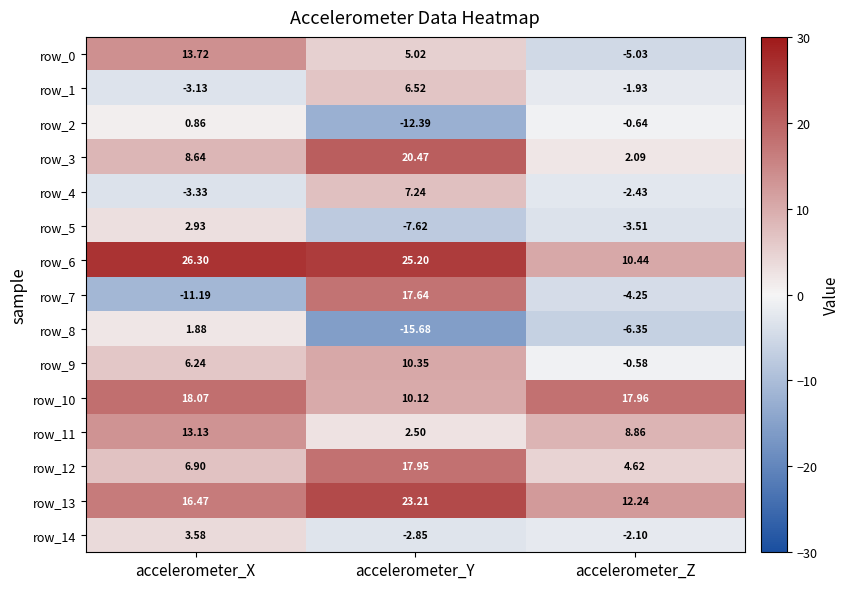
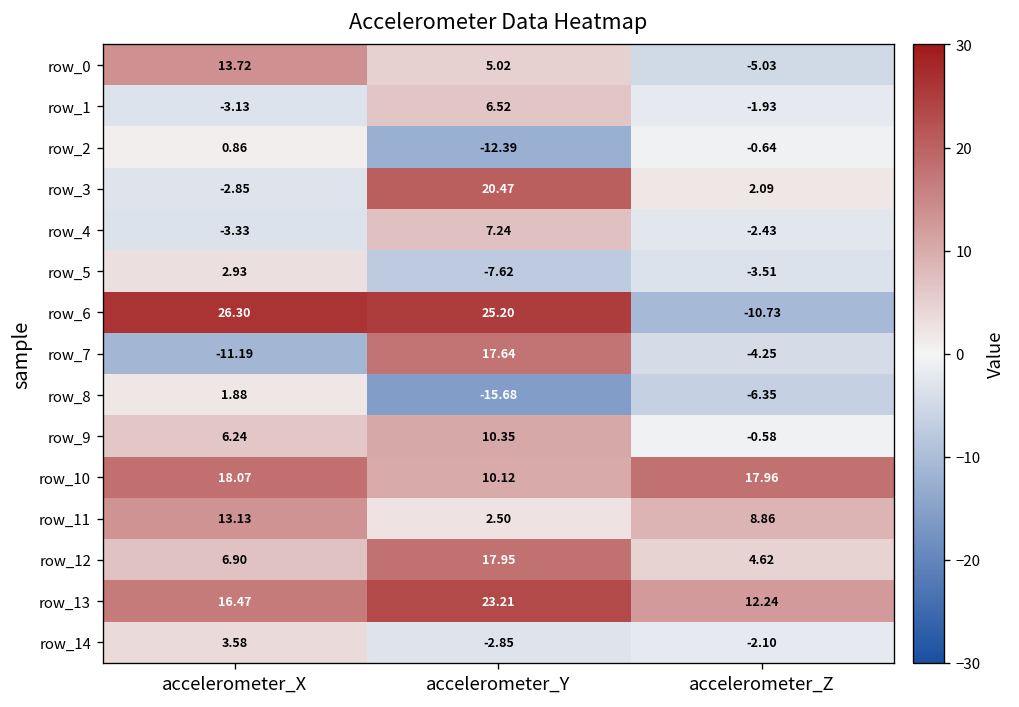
  {
    "row_0": {
      "accelerometer_X": 13.72,
      "accelerometer_Y": 5.02,
      "accelerometer_Z": -5.03
    },
    "row_1": {
      "accelerometer_X": -3.13,
      "accelerometer_Y": 6.52,
      "accelerometer_Z": -1.93
    },
    "row_2": {
      "accelerometer_X": 0.86,
      "accelerometer_Y": -12.39,
      "accelerometer_Z": -0.64
    },
    "row_3": {
-     "accelerometer_X": 8.64,
+     "accelerometer_X": -2.85,
      "accelerometer_Y": 20.47,
      "accelerometer_Z": 2.09
    },
    "row_4": {
      "accelerometer_X": -3.33,
      "accelerometer_Y": 7.24,
      "accelerometer_Z": -2.43
    },
    "row_5": {
      "accelerometer_X": 2.93,
      "accelerometer_Y": -7.62,
      "accelerometer_Z": -3.51
    },
    "row_6": {
      "accelerometer_X": 26.30,
      "accelerometer_Y": 25.20,
-     "accelerometer_Z": 10.44
+     "accelerometer_Z": -10.73
    },
    "row_7": {
      "accelerometer_X": -11.19,
      "accelerometer_Y": 17.64,
      "accelerometer_Z": -4.25
    },
    "row_8": {
      "accelerometer_X": 1.88,
      "accelerometer_Y": -15.68,
      "accelerometer_Z": -6.35
    },
    "row_9": {
      "accelerometer_X": 6.24,
      "accelerometer_Y": 10.35,
      "accelerometer_Z": -0.58
    },
    "row_10": {
      "accelerometer_X": 18.07,
      "accelerometer_Y": 10.12,
      "accelerometer_Z": 17.96
    },
    "row_11": {
      "accelerometer_X": 13.13,
      "accelerometer_Y": 2.50,
      "accelerometer_Z": 8.86
    },
    "row_12": {
      "accelerometer_X": 6.90,
      "accelerometer_Y": 17.95,
      "accelerometer_Z": 4.62
    },
    "row_13": {
      "accelerometer_X": 16.47,
      "accelerometer_Y": 23.21,
      "accelerometer_Z": 12.24
    },
    "row_14": {
      "accelerometer_X": 3.58,
      "accelerometer_Y": -2.85,
      "accelerometer_Z": -2.10
    }
  }
